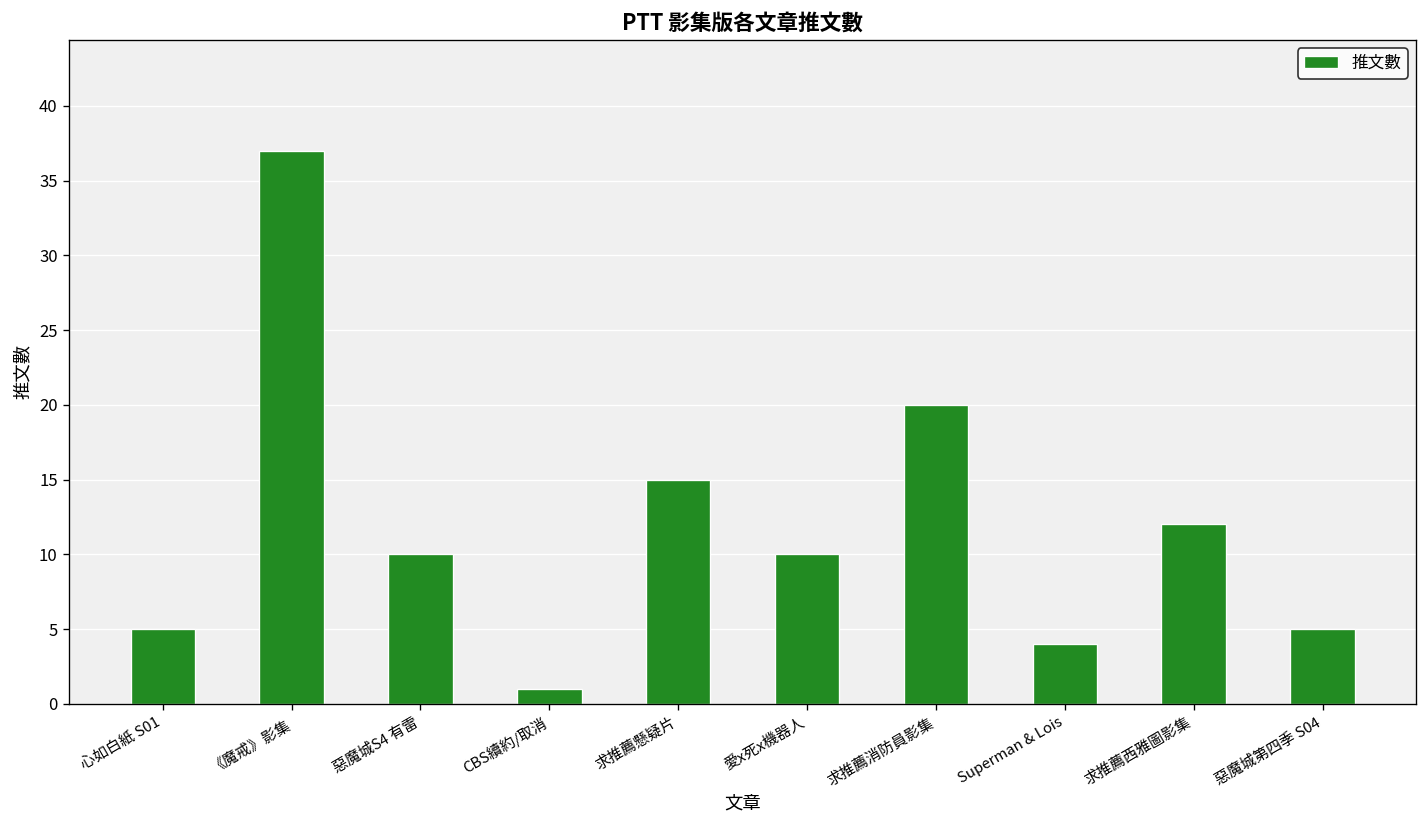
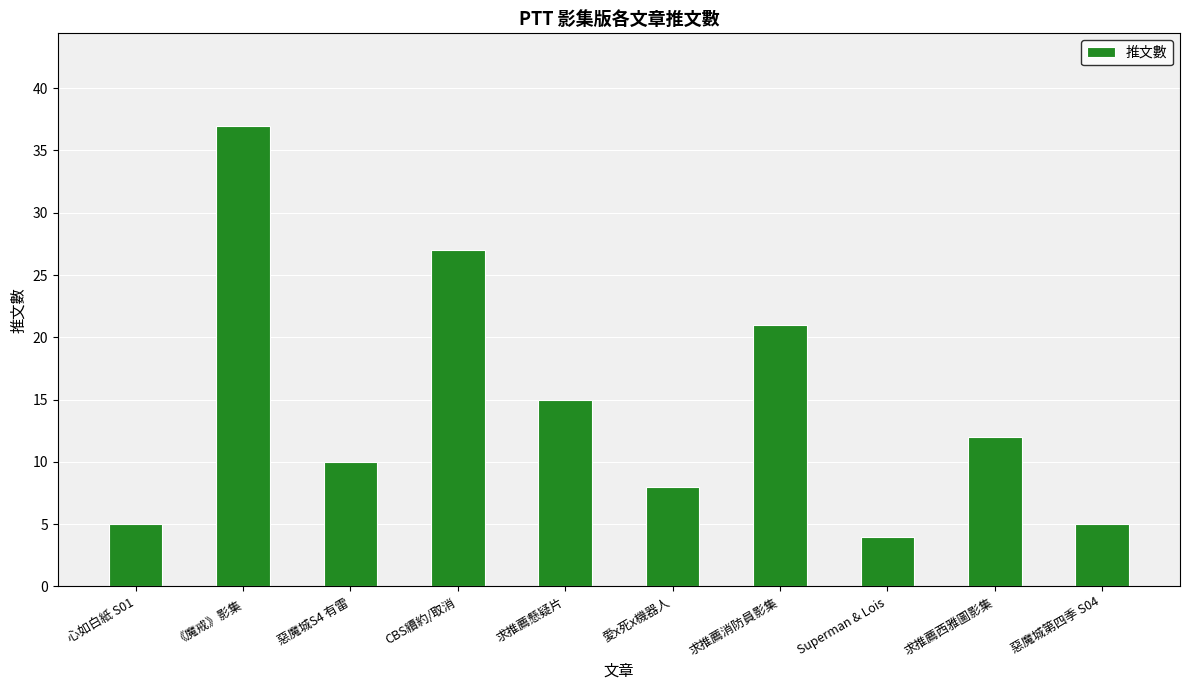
  {
    "心如白紙 S01": 5,
    "《魔戒》影集": 37,
    "惡魔城S4 有雷": 10,
-   "CBS續約/取消": 1,
+   "CBS續約/取消": 27,
    "求推薦懸疑片": 15,
-   "愛x死x機器人": 10,
-   "求推薦消防員影集": 20,
+   "愛x死x機器人": 8,
+   "求推薦消防員影集": 21,
    "Superman & Lois": 4,
    "求推薦西雅圖影集": 12,
    "惡魔城第四季 S04": 5
  }
